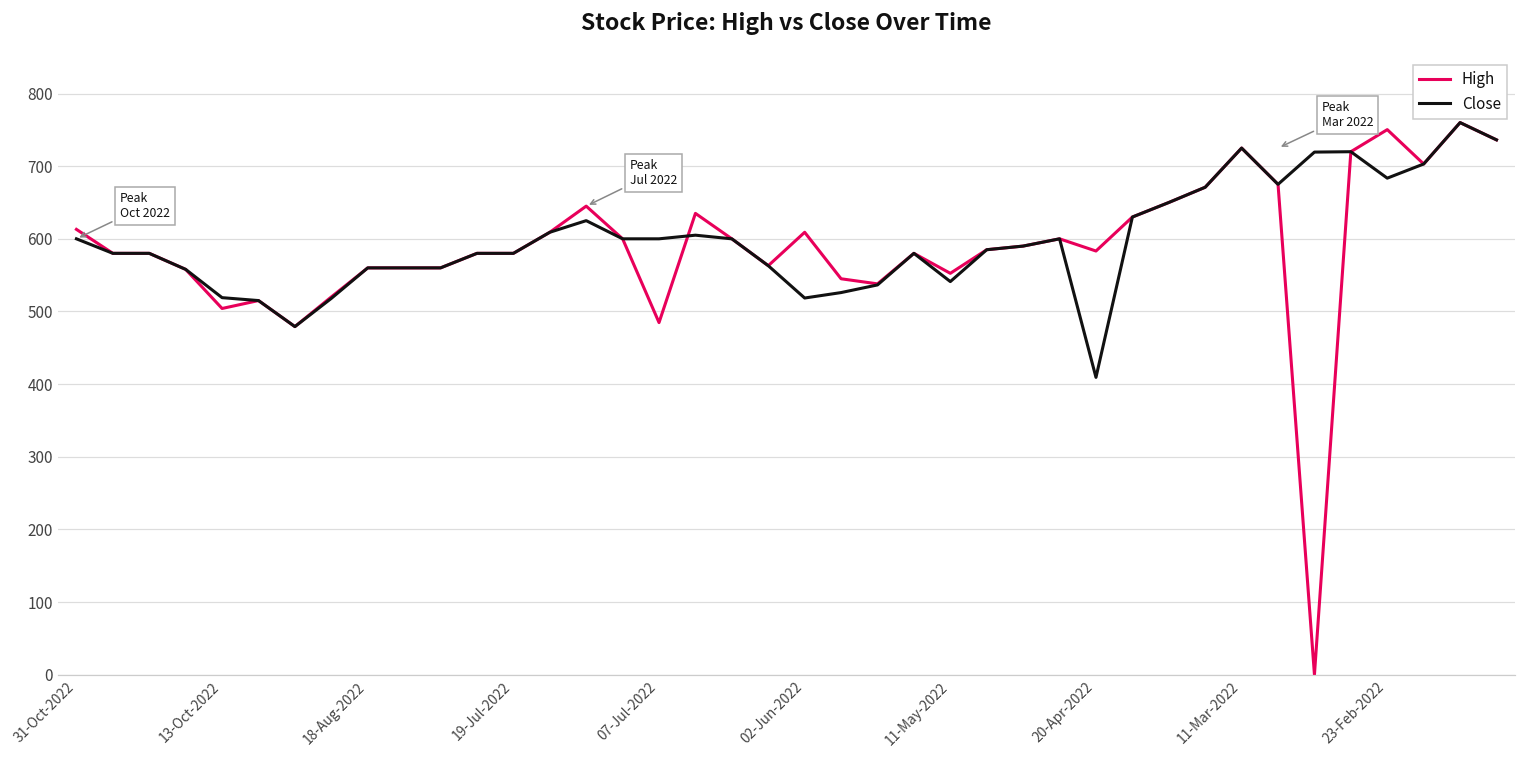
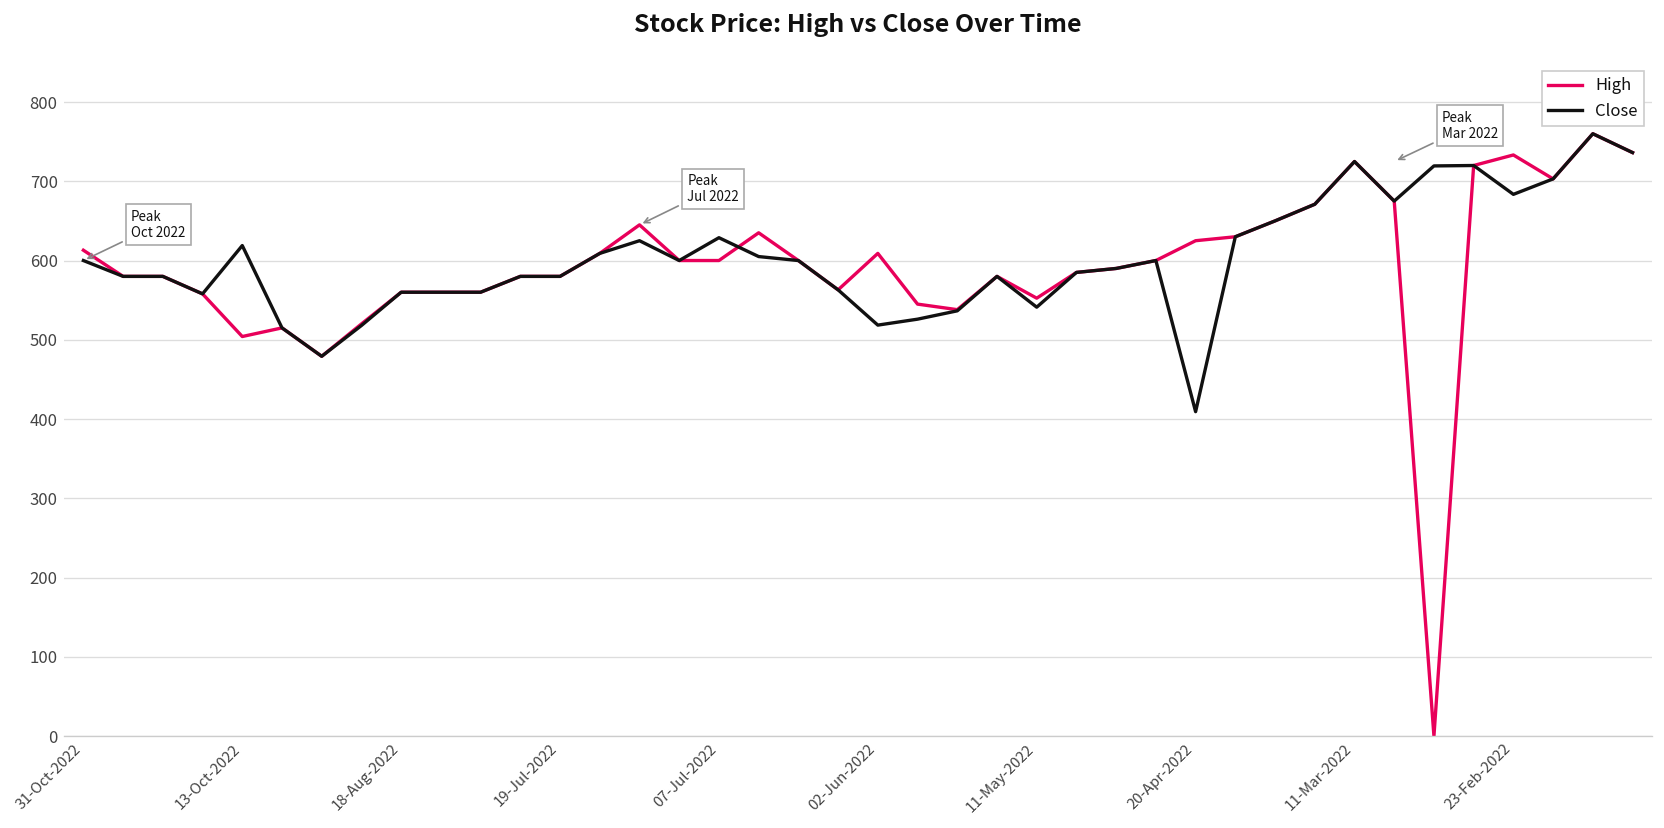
  {
    "High": {
      "13-Oct-2022": 500,
-     "07-Jul-2022": 480,
+     "07-Jul-2022": 600,
      "02-Jun-2022": 610,
      "11-May-2022": 550,
-     "20-Apr-2022": 580,
-     "23-Feb-2022": 750
+     "20-Apr-2022": 630,
+     "23-Feb-2022": 730
    },
    "Close": {
-     "13-Oct-2022": 520,
-     "07-Jul-2022": 600,
+     "13-Oct-2022": 620,
+     "07-Jul-2022": 630,
      "02-Jun-2022": 520,
      "11-May-2022": 540,
      "20-Apr-2022": 410,
      "23-Feb-2022": 680
    }
  }
